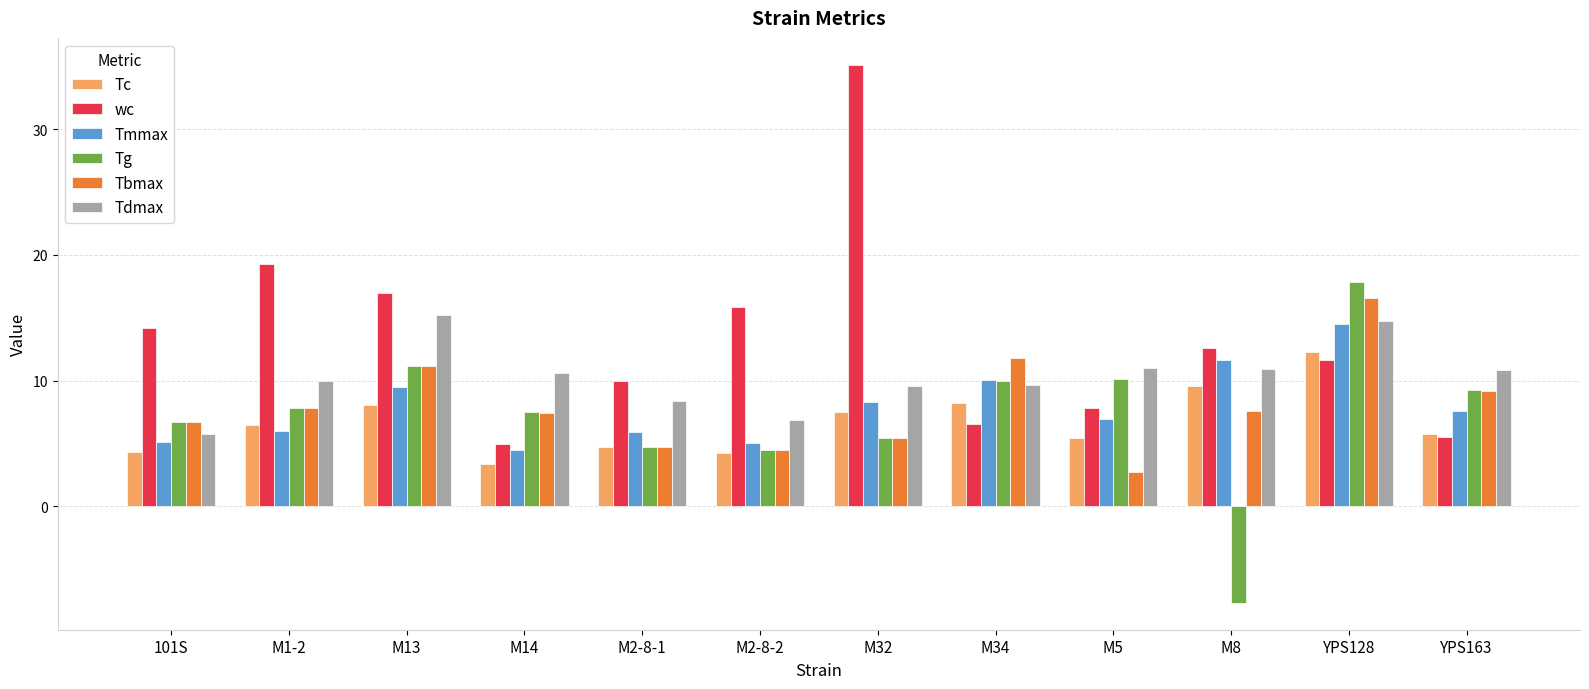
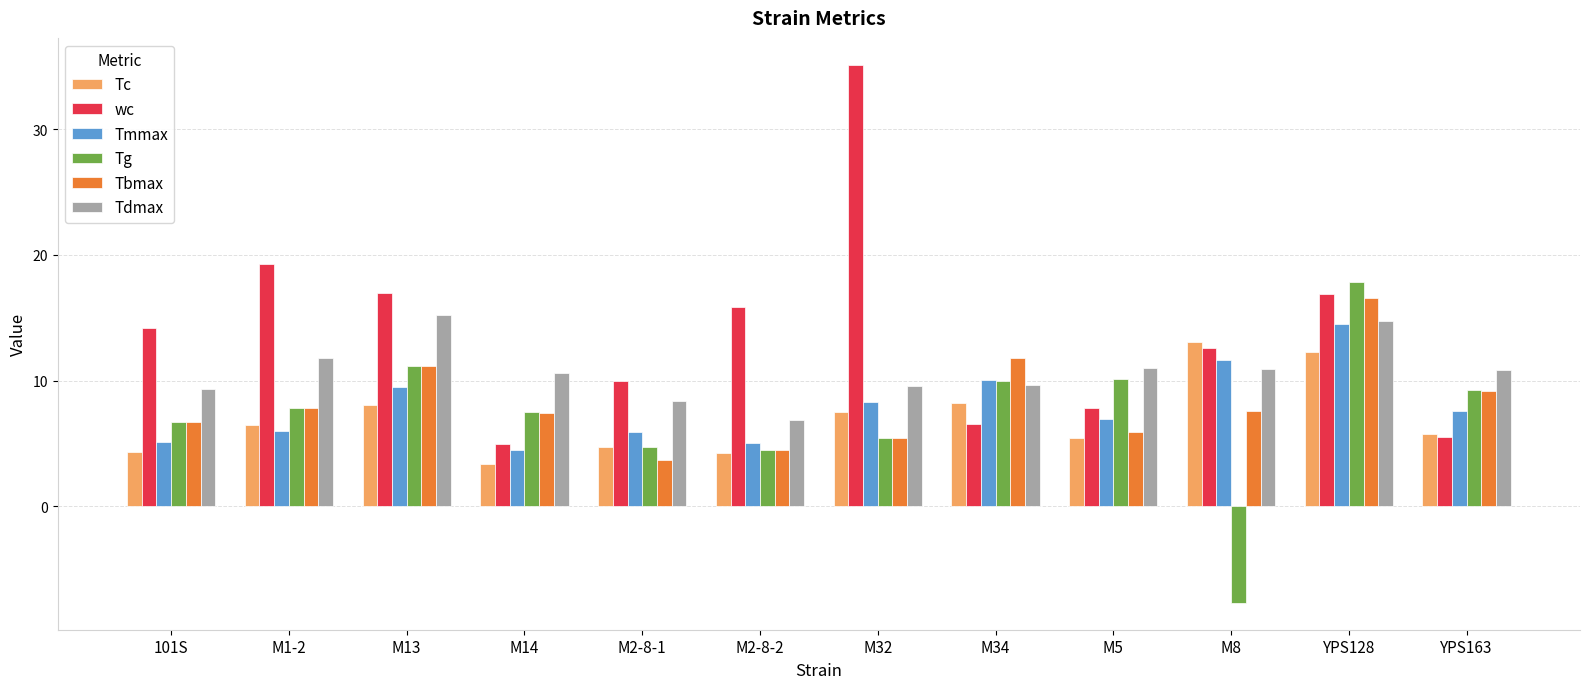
  {
    "Tc": {
      "101S": 4.3,
      "M1-2": 6.5,
      "M13": 8.1,
      "M14": 3.4,
      "M2-8-1": 4.7,
      "M2-8-2": 4.3,
      "M32": 7.5,
      "M34": 8.2,
      "M5": 5.4,
-     "M8": 9.6,
+     "M8": 13.1,
      "YPS128": 12.3,
      "YPS163": 5.7
    },
    "wc": {
      "101S": 14.2,
      "M1-2": 19.3,
      "M13": 17.0,
      "M14": 5.0,
      "M2-8-1": 10.0,
      "M2-8-2": 15.9,
      "M32": 35.1,
      "M34": 6.6,
      "M5": 7.8,
      "M8": 12.6,
-     "YPS128": 11.6,
+     "YPS128": 16.9,
      "YPS163": 5.5
    },
    "Tmmax": {
      "101S": 5.2,
      "M1-2": 6.0,
      "M13": 9.5,
      "M14": 4.5,
      "M2-8-1": 5.9,
      "M2-8-2": 5.1,
      "M32": 8.3,
      "M34": 10.1,
      "M5": 7.0,
      "M8": 11.7,
      "YPS128": 14.5,
      "YPS163": 7.6
    },
    "Tg": {
      "101S": 6.7,
      "M1-2": 7.8,
      "M13": 11.2,
      "M14": 7.5,
      "M2-8-1": 4.7,
      "M2-8-2": 4.5,
      "M32": 5.5,
      "M34": 10.0,
      "M5": 10.1,
      "M8": -7.7,
      "YPS128": 17.9,
      "YPS163": 9.3
    },
    "Tbmax": {
      "101S": 6.7,
      "M1-2": 7.8,
      "M13": 11.2,
      "M14": 7.4,
-     "M2-8-1": 4.7,
+     "M2-8-1": 3.7,
      "M2-8-2": 4.5,
      "M32": 5.5,
      "M34": 11.8,
-     "M5": 2.7,
+     "M5": 5.9,
      "M8": 7.6,
      "YPS128": 16.6,
      "YPS163": 9.2
    },
    "Tdmax": {
-     "101S": 5.8,
-     "M1-2": 10.0,
+     "101S": 9.3,
+     "M1-2": 11.8,
      "M13": 15.3,
      "M14": 10.6,
      "M2-8-1": 8.4,
      "M2-8-2": 6.9,
      "M32": 9.6,
      "M34": 9.6,
      "M5": 11.0,
      "M8": 11.0,
      "YPS128": 14.7,
      "YPS163": 10.8
    }
  }
